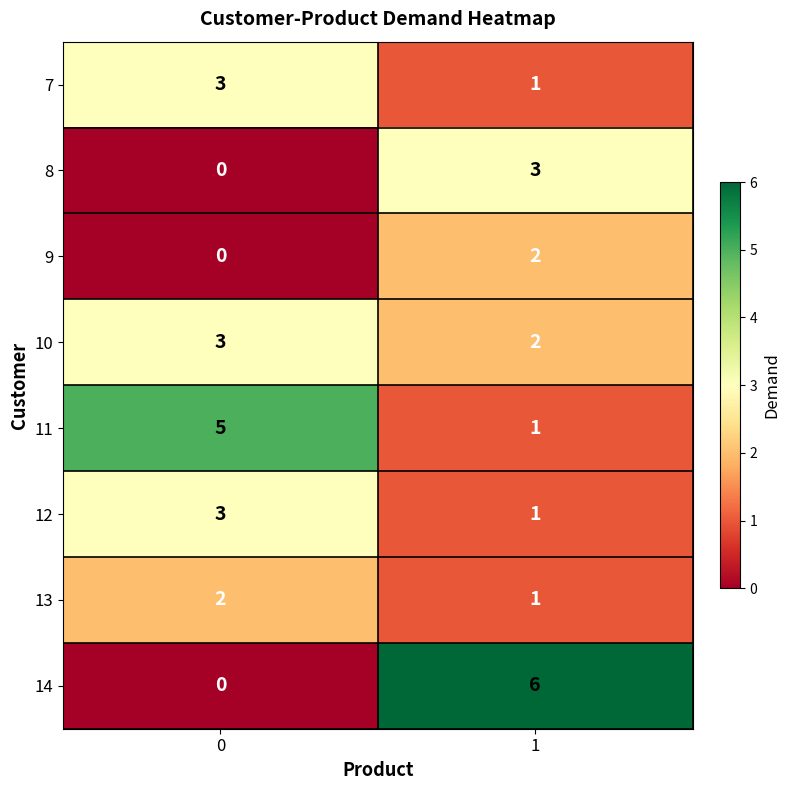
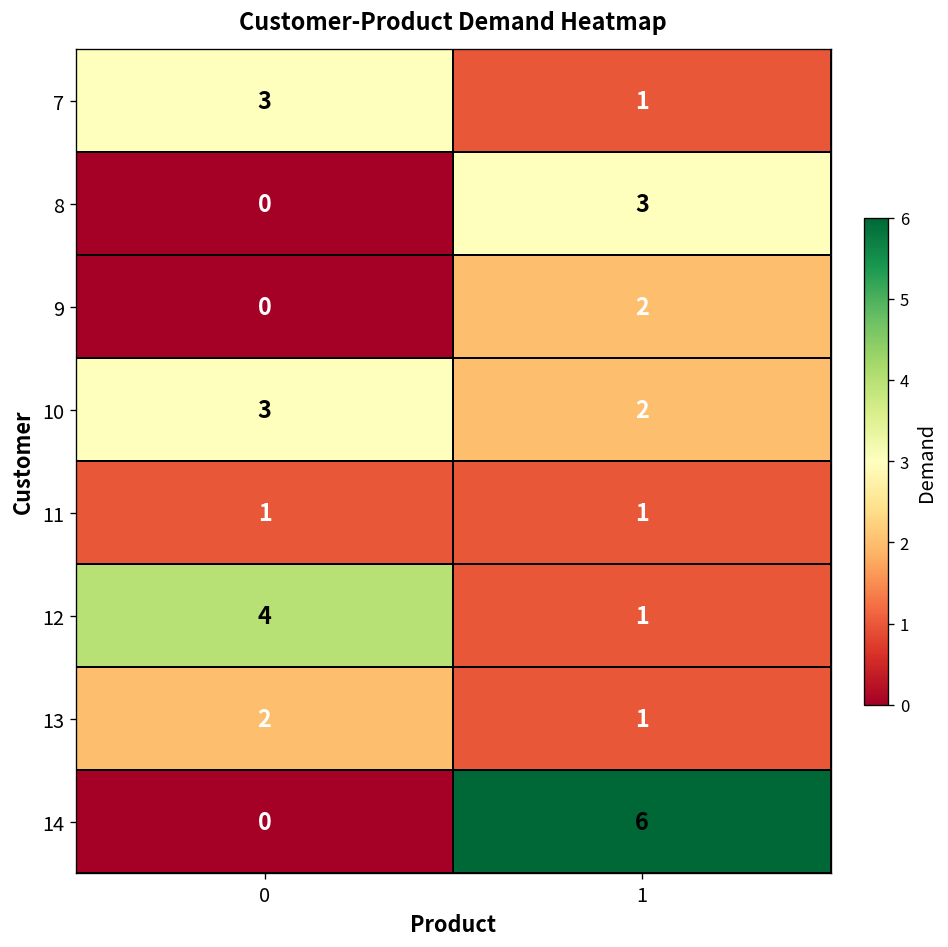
  {
    "7": {
      "0": 3,
      "1": 1
    },
    "8": {
      "0": 0,
      "1": 3
    },
    "9": {
      "0": 0,
      "1": 2
    },
    "10": {
      "0": 3,
      "1": 2
    },
    "11": {
-     "0": 5,
+     "0": 1,
      "1": 1
    },
    "12": {
-     "0": 3,
+     "0": 4,
      "1": 1
    },
    "13": {
      "0": 2,
      "1": 1
    },
    "14": {
      "0": 0,
      "1": 6
    }
  }
